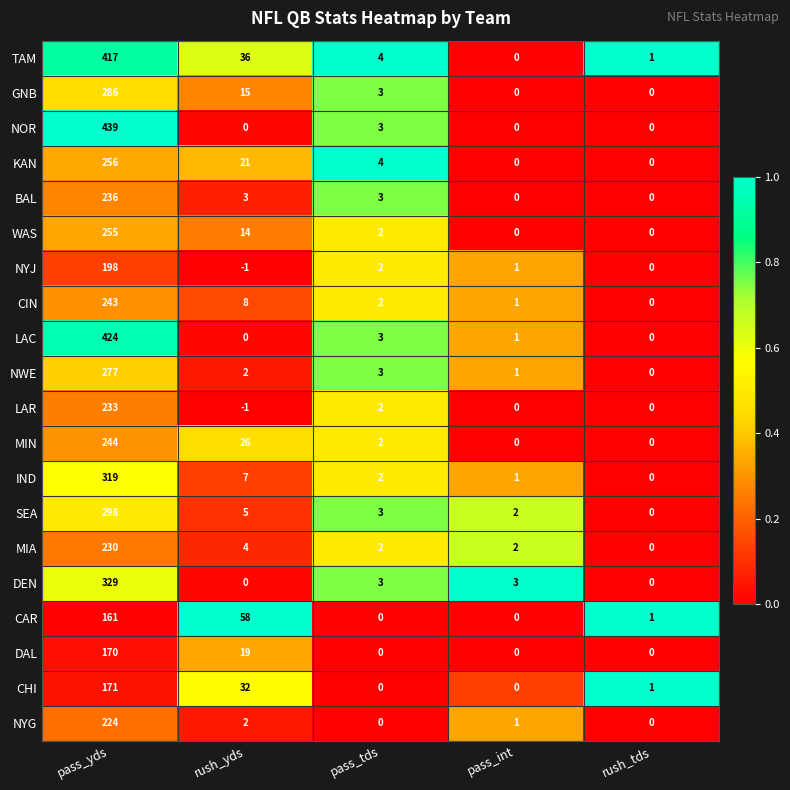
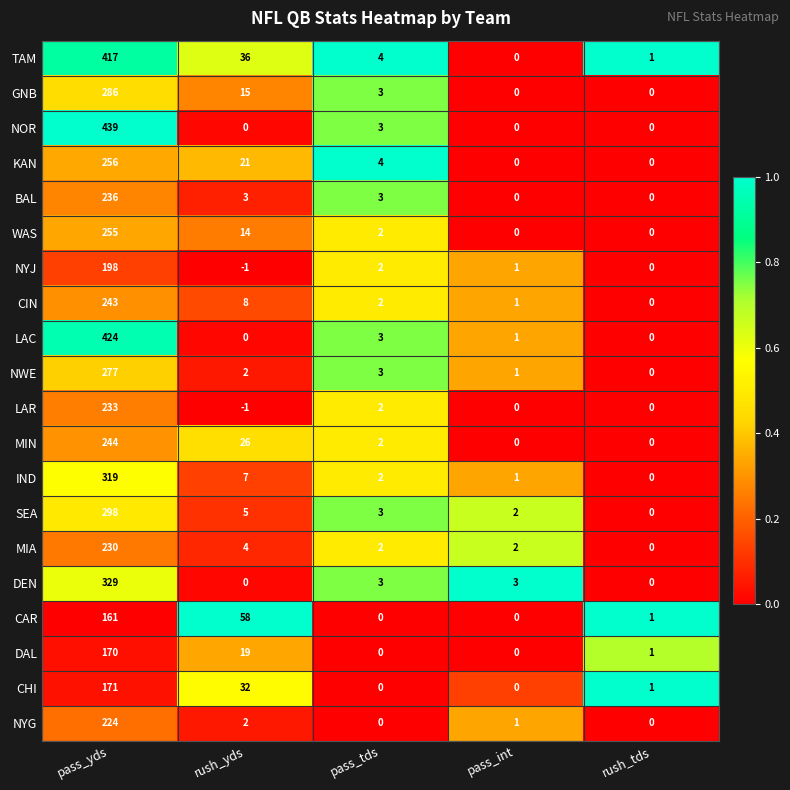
  {
    "TAM": {
      "pass_yds": 417,
      "rush_yds": 36,
      "pass_tds": 4,
      "pass_int": 0,
      "rush_tds": 1
    },
    "GNB": {
      "pass_yds": 286,
      "rush_yds": 15,
      "pass_tds": 3,
      "pass_int": 0,
      "rush_tds": 0
    },
    "NOR": {
      "pass_yds": 439,
      "rush_yds": 0,
      "pass_tds": 3,
      "pass_int": 0,
      "rush_tds": 0
    },
    "KAN": {
      "pass_yds": 256,
      "rush_yds": 21,
      "pass_tds": 4,
      "pass_int": 0,
      "rush_tds": 0
    },
    "BAL": {
      "pass_yds": 236,
      "rush_yds": 3,
      "pass_tds": 3,
      "pass_int": 0,
      "rush_tds": 0
    },
    "WAS": {
      "pass_yds": 255,
      "rush_yds": 14,
      "pass_tds": 2,
      "pass_int": 0,
      "rush_tds": 0
    },
    "NYJ": {
      "pass_yds": 198,
      "rush_yds": -1,
      "pass_tds": 2,
      "pass_int": 1,
      "rush_tds": 0
    },
    "CIN": {
      "pass_yds": 243,
      "rush_yds": 8,
      "pass_tds": 2,
      "pass_int": 1,
      "rush_tds": 0
    },
    "LAC": {
      "pass_yds": 424,
      "rush_yds": 0,
      "pass_tds": 3,
      "pass_int": 1,
      "rush_tds": 0
    },
    "NWE": {
      "pass_yds": 277,
      "rush_yds": 2,
      "pass_tds": 3,
      "pass_int": 1,
      "rush_tds": 0
    },
    "LAR": {
      "pass_yds": 233,
      "rush_yds": -1,
      "pass_tds": 2,
      "pass_int": 0,
      "rush_tds": 0
    },
    "MIN": {
      "pass_yds": 244,
      "rush_yds": 26,
      "pass_tds": 2,
      "pass_int": 0,
      "rush_tds": 0
    },
    "IND": {
      "pass_yds": 319,
      "rush_yds": 7,
      "pass_tds": 2,
      "pass_int": 1,
      "rush_tds": 0
    },
    "SEA": {
      "pass_yds": 298,
      "rush_yds": 5,
      "pass_tds": 3,
      "pass_int": 2,
      "rush_tds": 0
    },
    "MIA": {
      "pass_yds": 230,
      "rush_yds": 4,
      "pass_tds": 2,
      "pass_int": 2,
      "rush_tds": 0
    },
    "DEN": {
      "pass_yds": 329,
      "rush_yds": 0,
      "pass_tds": 3,
      "pass_int": 3,
      "rush_tds": 0
    },
    "CAR": {
      "pass_yds": 161,
      "rush_yds": 58,
      "pass_tds": 0,
      "pass_int": 0,
      "rush_tds": 1
    },
    "DAL": {
      "pass_yds": 170,
      "rush_yds": 19,
      "pass_tds": 0,
      "pass_int": 0,
-     "rush_tds": 0
+     "rush_tds": 1
    },
    "CHI": {
      "pass_yds": 171,
      "rush_yds": 32,
      "pass_tds": 0,
      "pass_int": 0,
      "rush_tds": 1
    },
    "NYG": {
      "pass_yds": 224,
      "rush_yds": 2,
      "pass_tds": 0,
      "pass_int": 1,
      "rush_tds": 0
    }
  }
